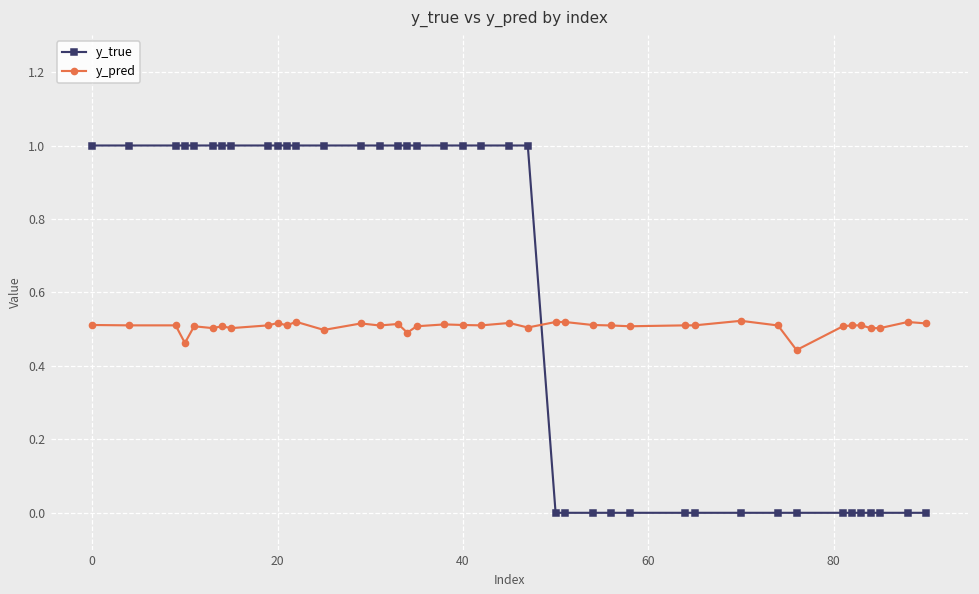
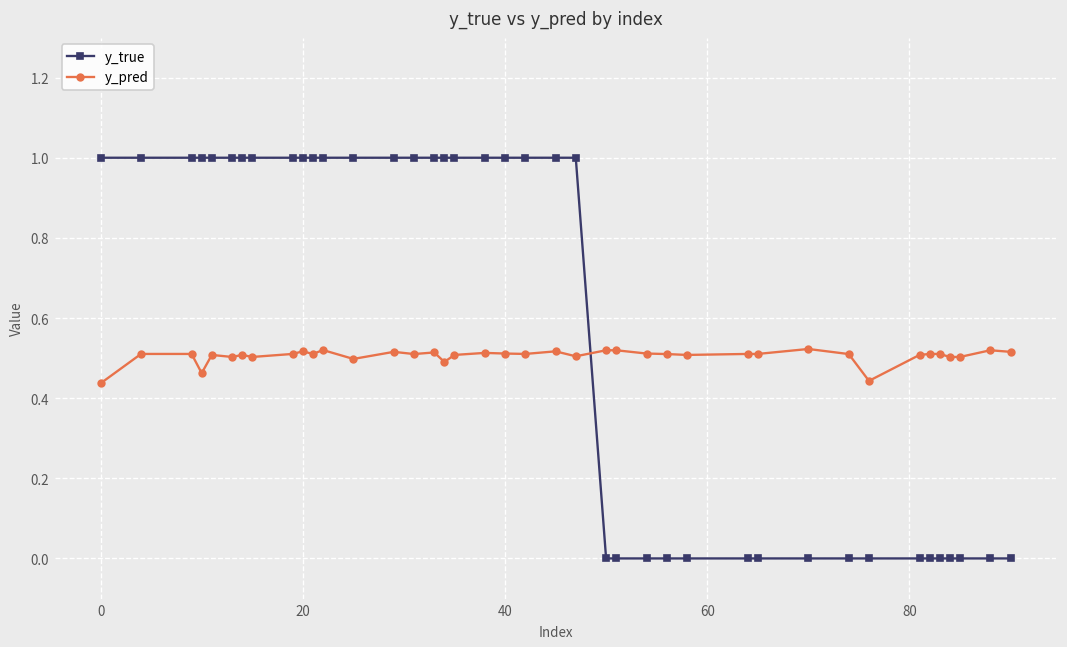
  {
    "y_true": {
      "0": 1.00,
      "20": 1.00,
      "40": 1.00
    },
    "y_pred": {
-     "0": 0.51,
+     "0": 0.44,
      "20": 0.52,
      "40": 0.51
    }
  }
